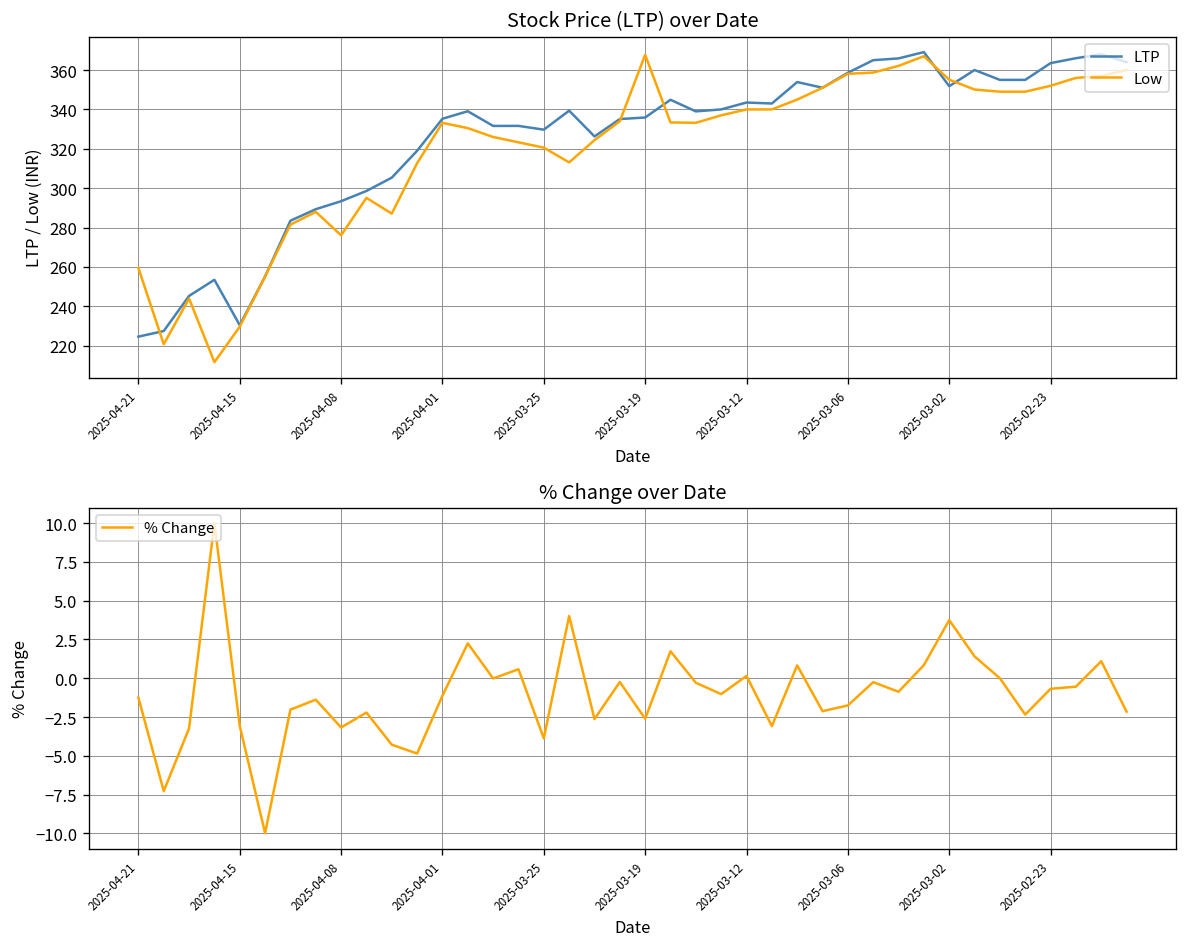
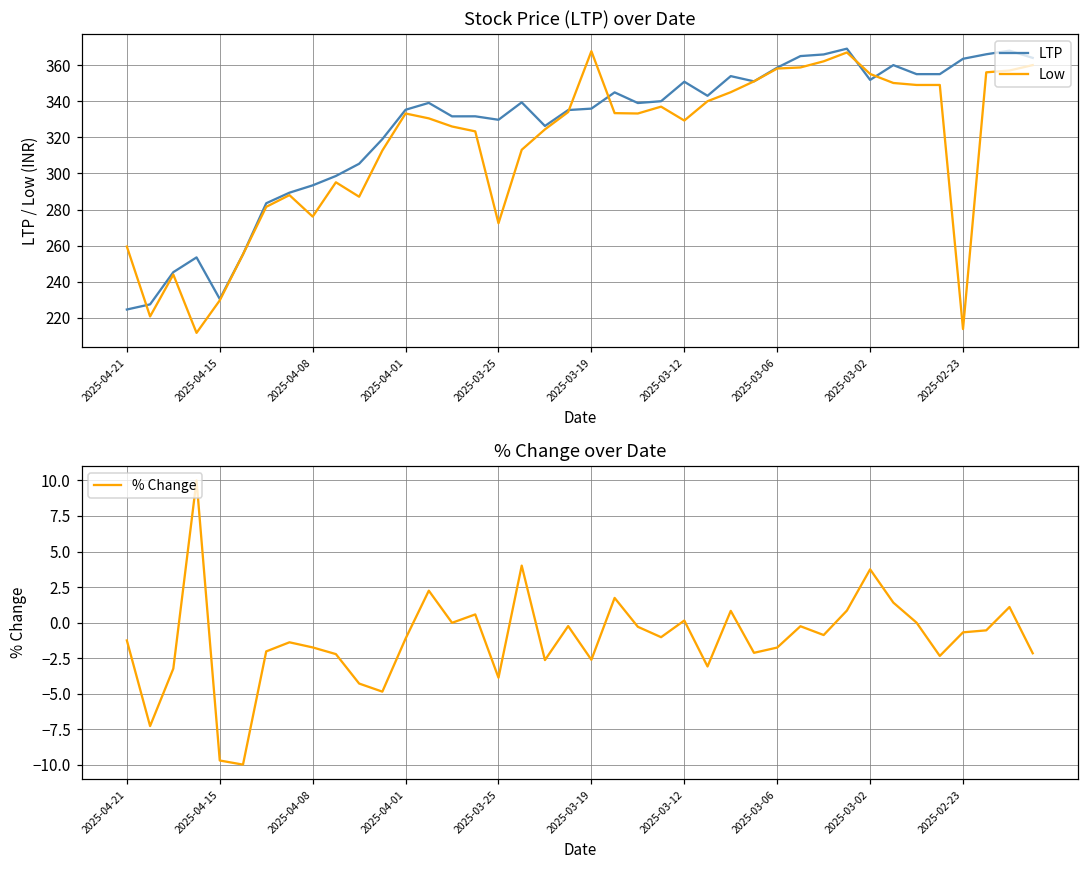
  {
    "Stock Price (LTP) over Date": {
      "LTP": {
        "2025-04-21": 225,
        "2025-04-08": 293,
        "2025-04-01": 335,
        "2025-03-25": 330,
        "2025-03-19": 336,
-       "2025-03-12": 344,
+       "2025-03-12": 351,
        "2025-03-02": 352,
        "2025-02-23": 364
      },
      "Low": {
        "2025-04-21": 260,
        "2025-04-08": 276,
        "2025-04-01": 333,
-       "2025-03-25": 321,
+       "2025-03-25": 272,
        "2025-03-19": 368,
-       "2025-03-12": 340,
+       "2025-03-12": 329,
        "2025-03-02": 355,
-       "2025-02-23": 352
+       "2025-02-23": 214
      }
    },
    "% Change over Date": {
      "2025-04-21": -1.3,
-     "2025-04-15": -3.1,
-     "2025-04-08": -3.2,
+     "2025-04-15": -9.7,
+     "2025-04-08": -1.7,
      "2025-04-01": -1.1,
      "2025-03-25": -3.9,
      "2025-03-19": -2.6,
      "2025-03-12": 0.2,
      "2025-03-06": -1.8,
      "2025-03-02": 3.8,
      "2025-02-23": -0.7
    }
  }
